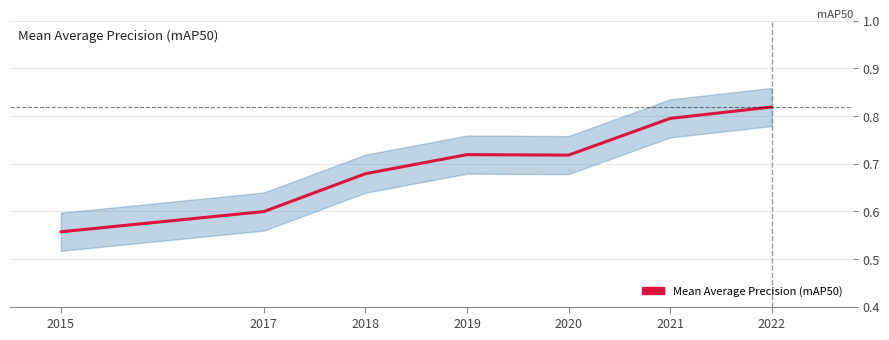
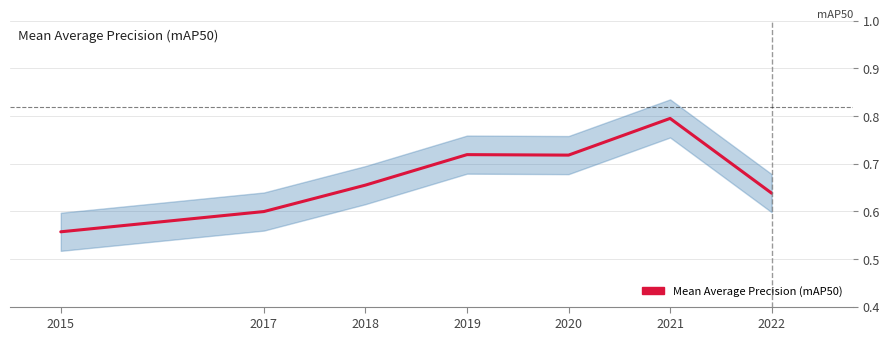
  {
    "Mean Average Precision (mAP50)": {
      "2015": 0.56,
      "2017": 0.60,
-     "2018": 0.68,
+     "2018": 0.66,
      "2019": 0.72,
      "2020": 0.72,
      "2021": 0.80,
-     "2022": 0.82
+     "2022": 0.64
    }
  }
